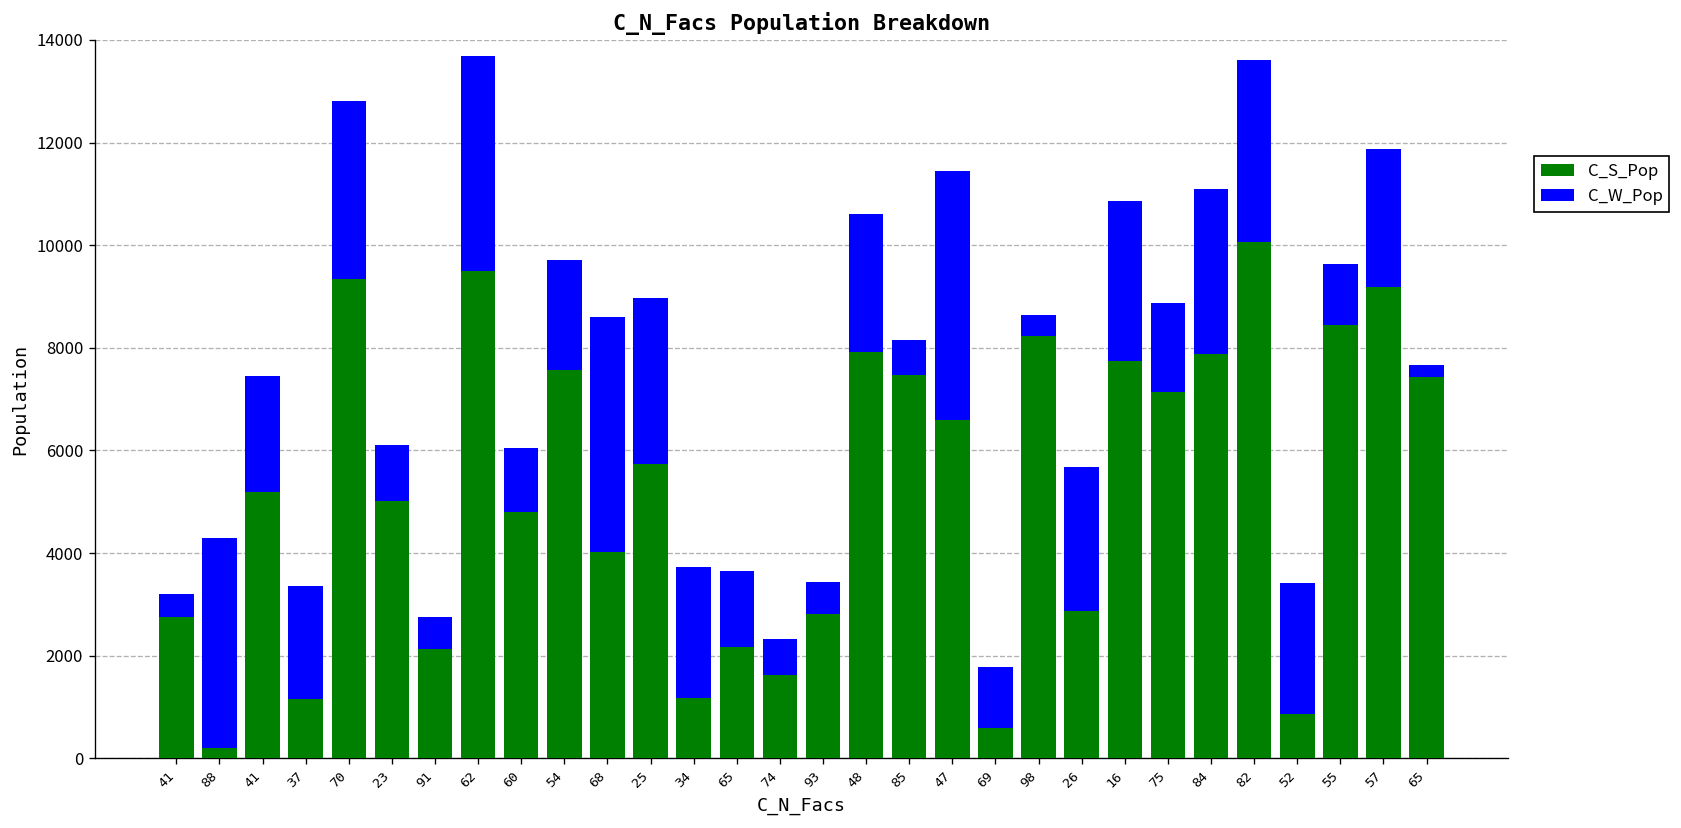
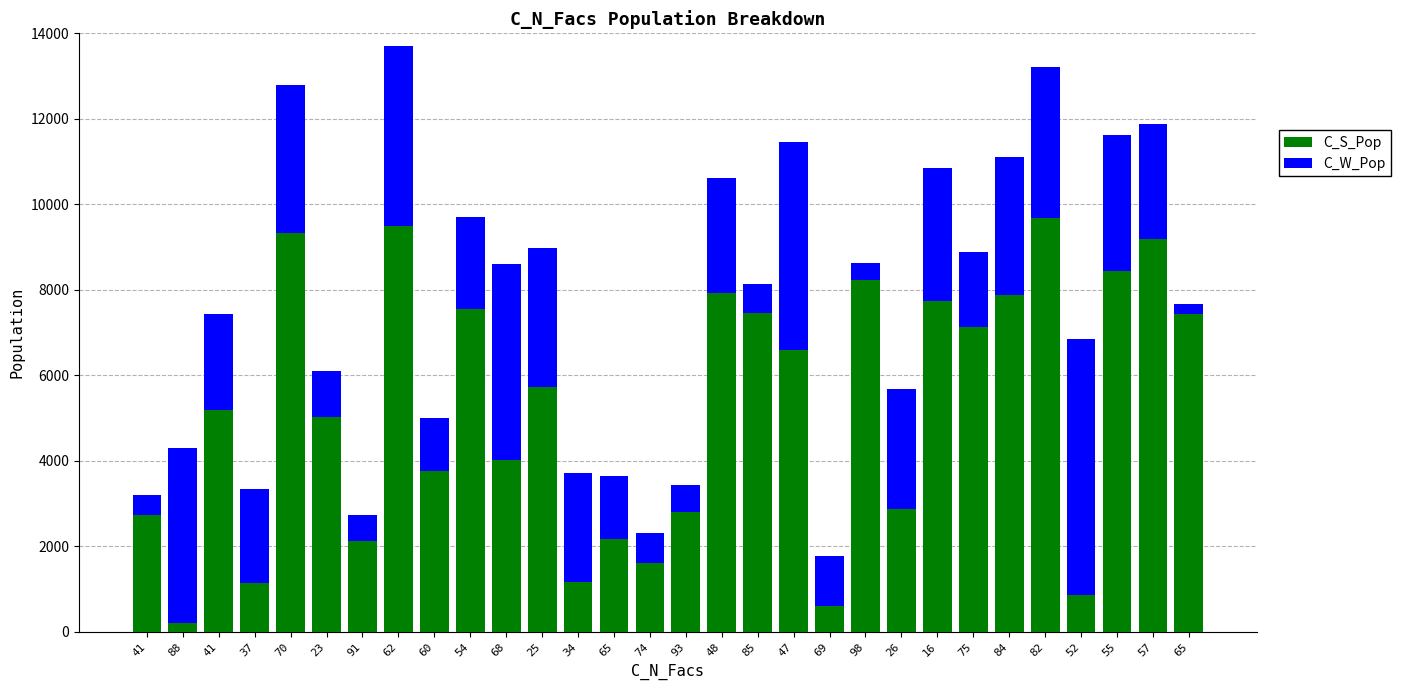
  {
    "C_S_Pop": {
      "88": 200,
      "37": 1100,
      "70": 9300,
      "23": 5000,
      "91": 2100,
      "62": 9500,
-     "60": 4800,
+     "60": 3800,
      "54": 7600,
      "68": 4000,
      "25": 5700,
      "34": 1200,
      "74": 1600,
      "93": 2800,
      "48": 7900,
      "85": 7500,
      "47": 6600,
      "69": 600,
      "98": 8200,
      "26": 2900,
      "16": 7700,
      "75": 7100,
      "84": 7900,
-     "82": 10100,
+     "82": 9700,
      "52": 900,
      "55": 8400,
      "57": 9200
    },
    "C_W_Pop": {
      "88": 4100,
      "37": 2200,
      "70": 3500,
      "23": 1100,
      "91": 600,
      "62": 4200,
      "60": 1200,
      "54": 2100,
      "68": 4600,
      "25": 3200,
      "34": 2600,
      "74": 700,
      "93": 600,
      "48": 2700,
      "85": 700,
      "47": 4900,
      "69": 1200,
      "98": 400,
      "26": 2800,
      "16": 3100,
      "75": 1700,
      "84": 3200,
      "82": 3500,
-     "52": 2600,
-     "55": 1200,
+     "52": 6000,
+     "55": 3200,
      "57": 2700
    }
  }
